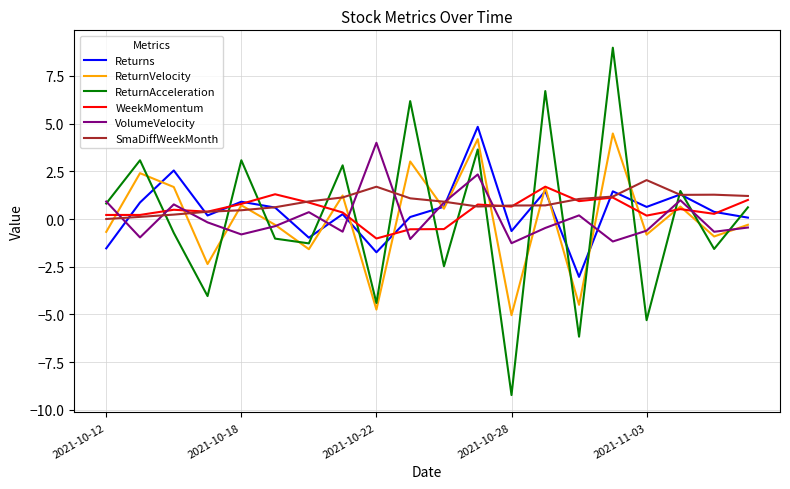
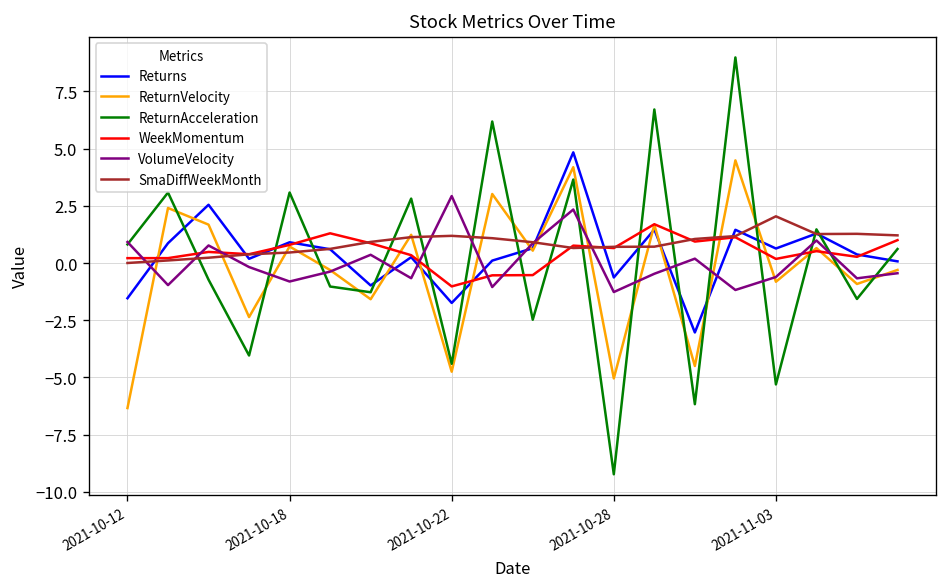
  {
    "Returns": {
      "2021-10-12": -1.5,
      "2021-10-22": -1.7,
      "2021-10-28": -0.6,
      "2021-11-03": 0.6
    },
    "ReturnVelocity": {
-     "2021-10-12": -0.7,
+     "2021-10-12": -6.3,
      "2021-10-22": -4.7,
      "2021-10-28": -5.0,
      "2021-11-03": -0.8
    },
    "ReturnAcceleration": {
      "2021-10-18": 3.1,
      "2021-10-22": -4.4,
      "2021-10-28": -9.2,
      "2021-11-03": -5.3
    },
    "WeekMomentum": {
      "2021-10-12": 0.2,
      "2021-10-22": -1.0,
      "2021-11-03": 0.2
    },
    "VolumeVelocity": {
      "2021-10-18": -0.8,
-     "2021-10-22": 4.0,
+     "2021-10-22": 2.9,
      "2021-10-28": -1.3,
      "2021-11-03": -0.6
    },
    "SmaDiffWeekMonth": {
      "2021-10-12": 0.0,
      "2021-10-18": 0.5,
-     "2021-10-22": 1.7,
+     "2021-10-22": 1.2,
      "2021-11-03": 2.0
    }
  }
